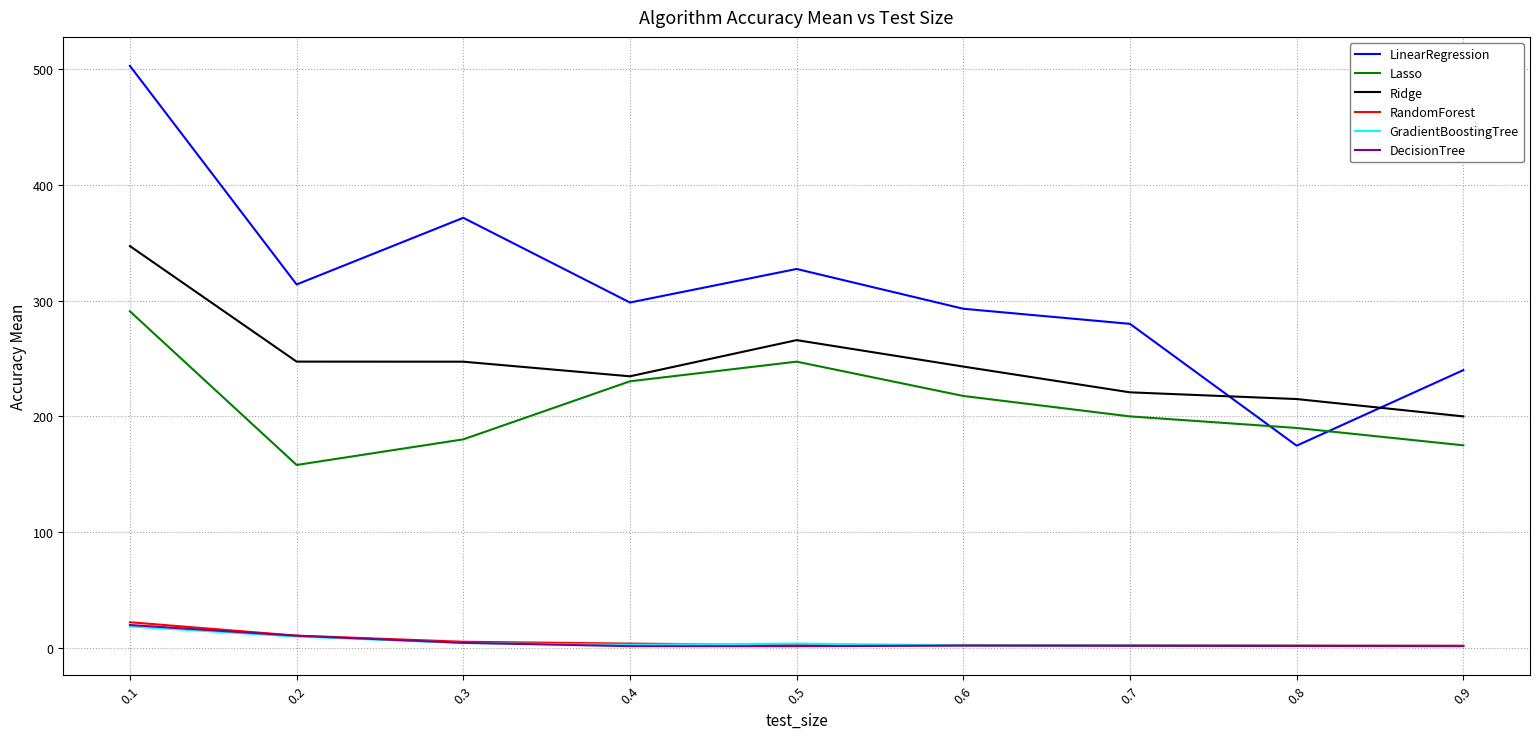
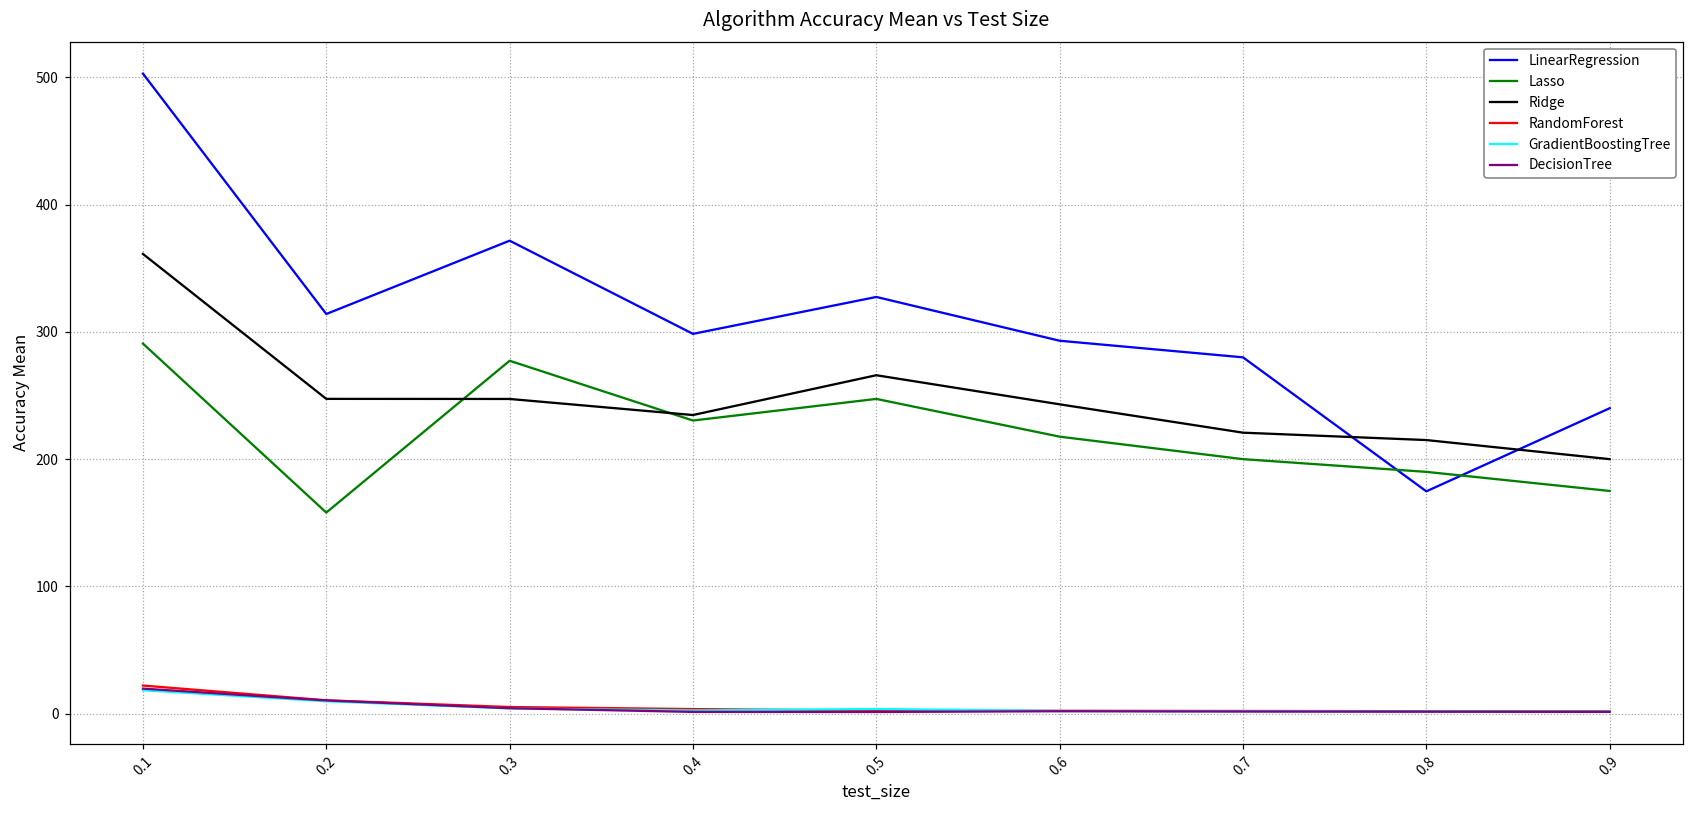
  {
    "LinearRegression": {
      "0.1": 503,
      "0.2": 314,
      "0.3": 372,
      "0.4": 298,
      "0.5": 327,
      "0.6": 293,
      "0.7": 280,
      "0.8": 175,
      "0.9": 240
    },
    "Lasso": {
      "0.1": 291,
      "0.2": 158,
-     "0.3": 180,
+     "0.3": 277,
      "0.4": 230,
      "0.5": 247,
      "0.6": 218,
      "0.7": 200,
      "0.8": 190,
      "0.9": 175
    },
    "Ridge": {
-     "0.1": 347,
+     "0.1": 361,
      "0.2": 247,
      "0.3": 247,
      "0.4": 235,
      "0.5": 266,
      "0.6": 243,
      "0.7": 221,
      "0.8": 215,
      "0.9": 200
    },
    "RandomForest": {
      "0.1": 22
    }
  }
